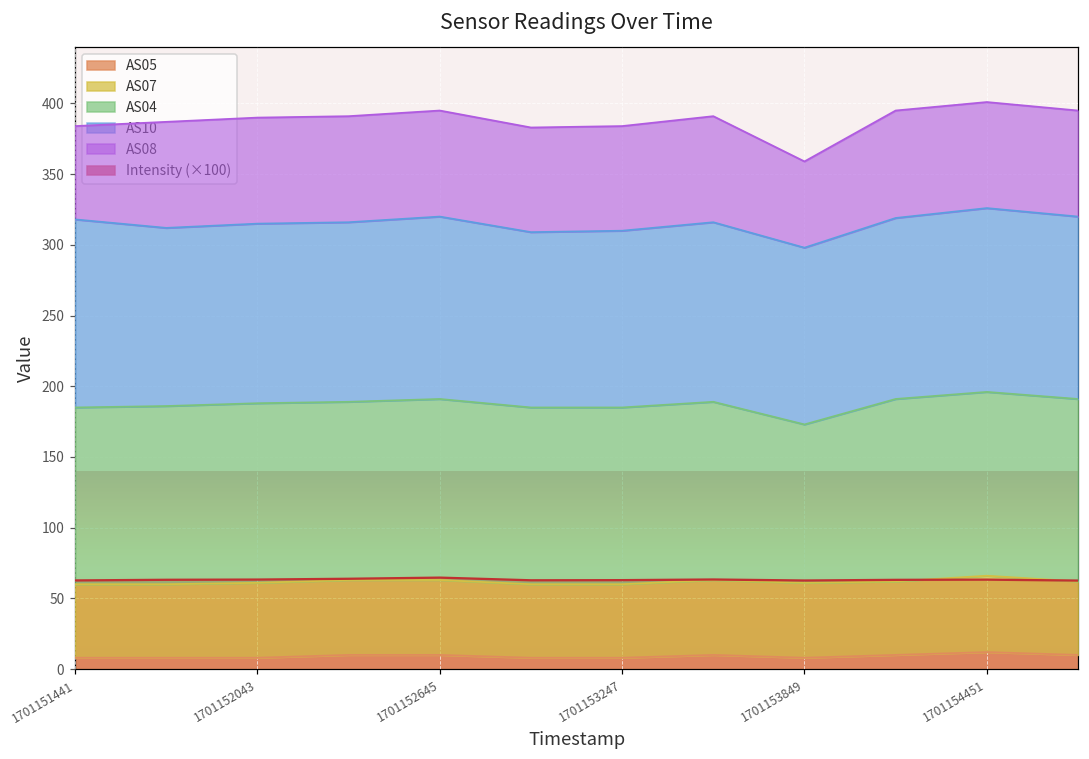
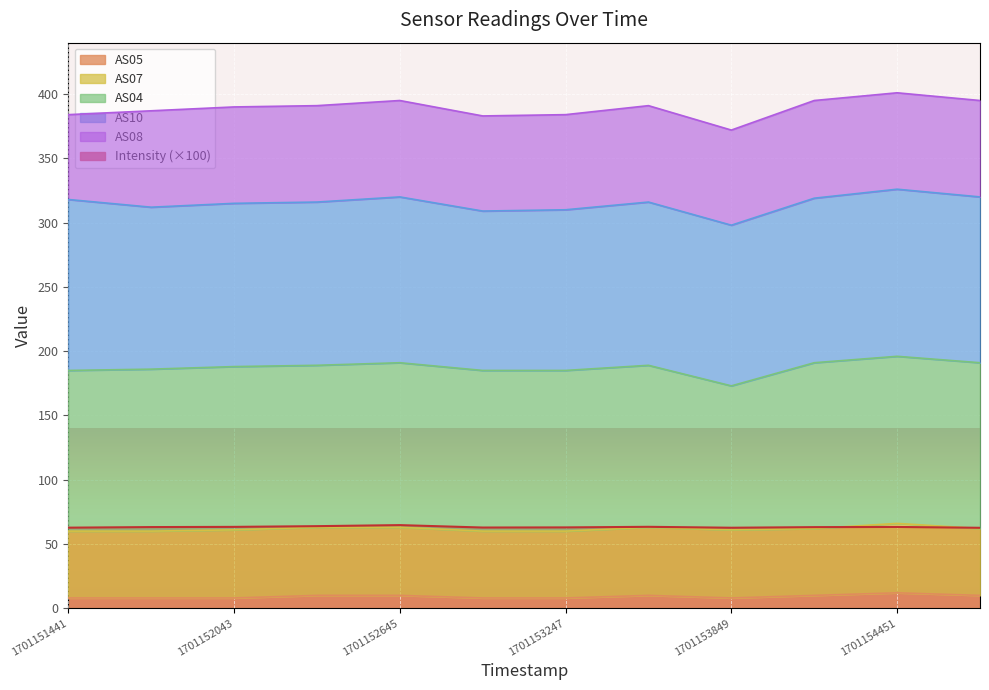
  {
    "AS04": {
      "1701151441": 125,
      "1701152043": 127,
      "1701152645": 128,
      "1701153247": 125,
      "1701153849": 112,
      "1701154451": 130
    },
    "AS10": {
      "1701151441": 133,
      "1701152043": 127,
      "1701152645": 129,
      "1701153247": 125,
      "1701153849": 125,
      "1701154451": 130
    },
    "AS08": {
      "1701151441": 66,
      "1701152043": 75,
      "1701152645": 75,
      "1701153247": 74,
-     "1701153849": 61,
+     "1701153849": 74,
      "1701154451": 75
    }
  }
